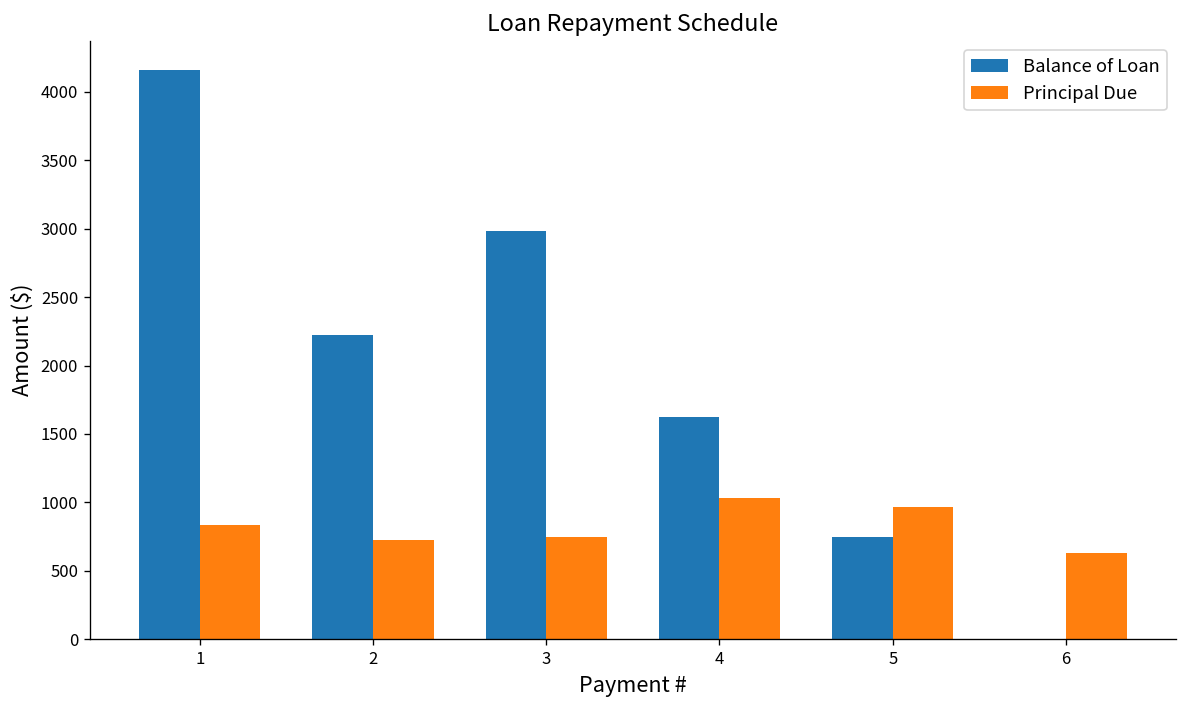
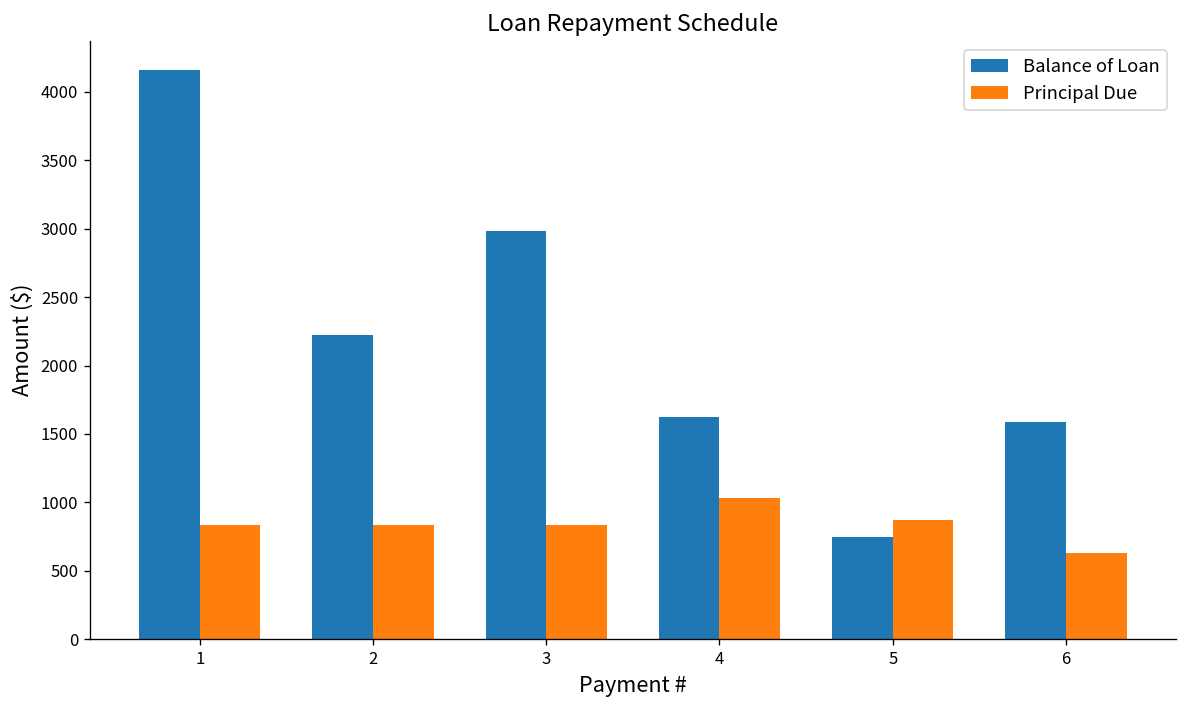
  {
    "Balance of Loan": {
      "1": 4160,
      "2": 2220,
      "3": 2980,
      "4": 1620,
      "5": 750,
-     "6": 0
+     "6": 1590
    },
    "Principal Due": {
      "1": 840,
-     "2": 720,
-     "3": 750,
+     "2": 840,
+     "3": 840,
      "4": 1030,
-     "5": 970,
+     "5": 870,
      "6": 630
    }
  }
